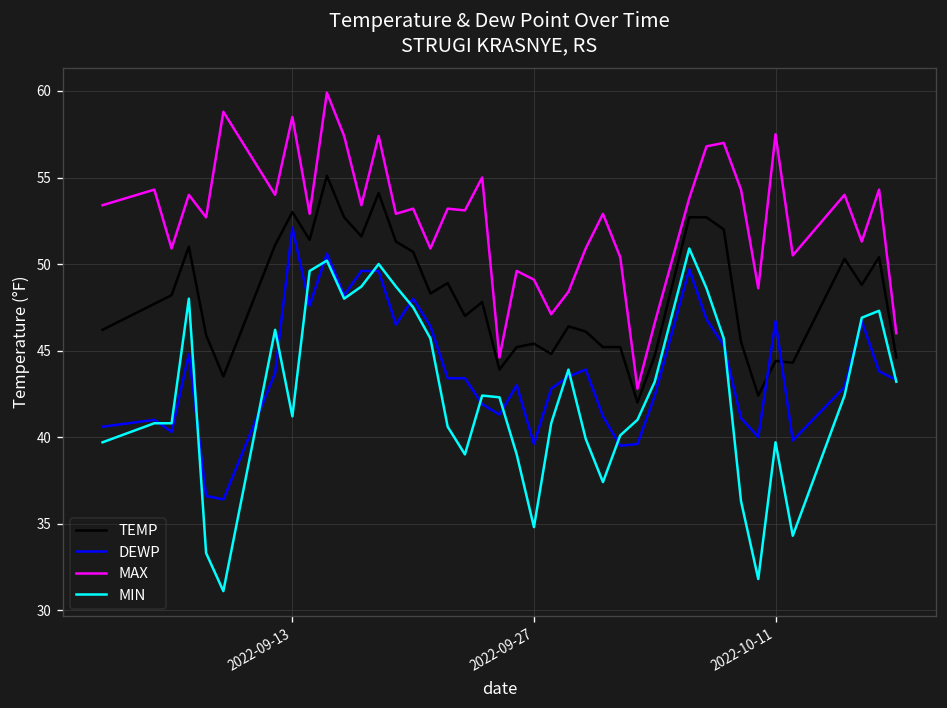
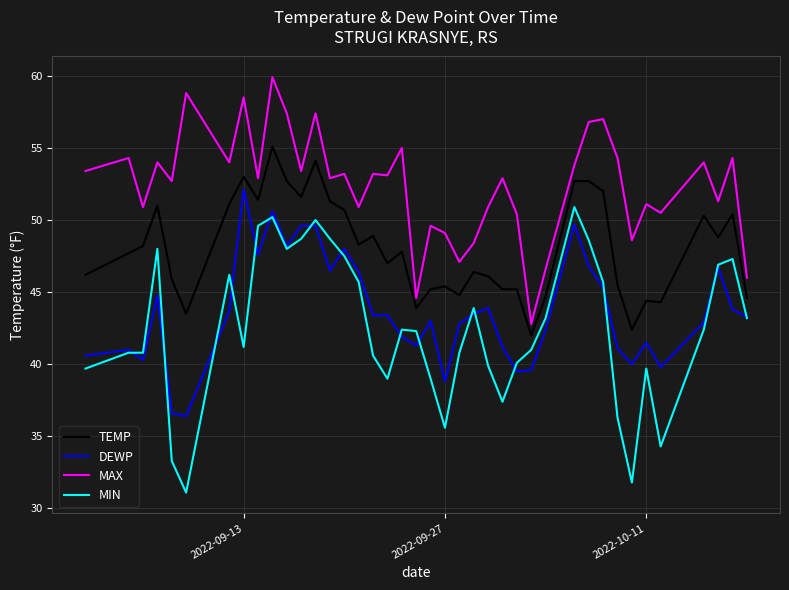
  {
    "TEMP": {
      "2022-09-13": 53.0,
      "2022-09-27": 45.4,
      "2022-10-11": 44.4
    },
    "DEWP": {
      "2022-09-13": 52.1,
-     "2022-09-27": 39.6,
-     "2022-10-11": 46.7
+     "2022-09-27": 38.8,
+     "2022-10-11": 41.5
    },
    "MAX": {
      "2022-09-13": 58.5,
      "2022-09-27": 49.1,
-     "2022-10-11": 57.5
+     "2022-10-11": 51.1
    },
    "MIN": {
      "2022-09-13": 41.2,
-     "2022-09-27": 34.8,
+     "2022-09-27": 35.6,
      "2022-10-11": 39.7
    }
  }
